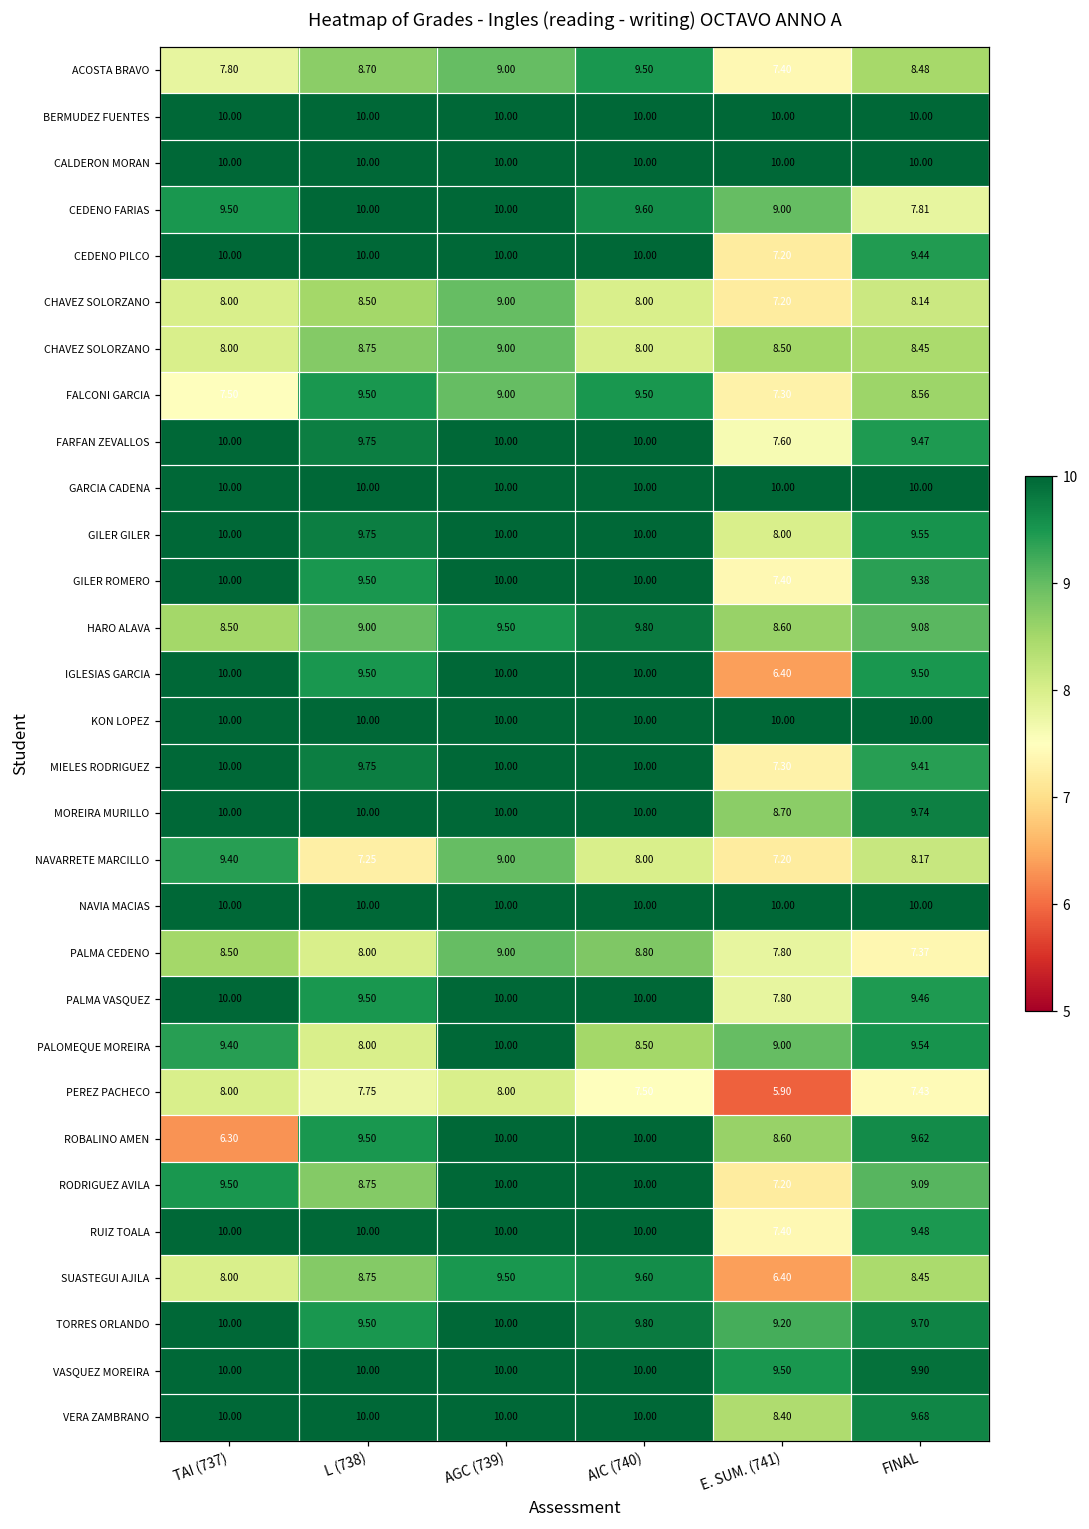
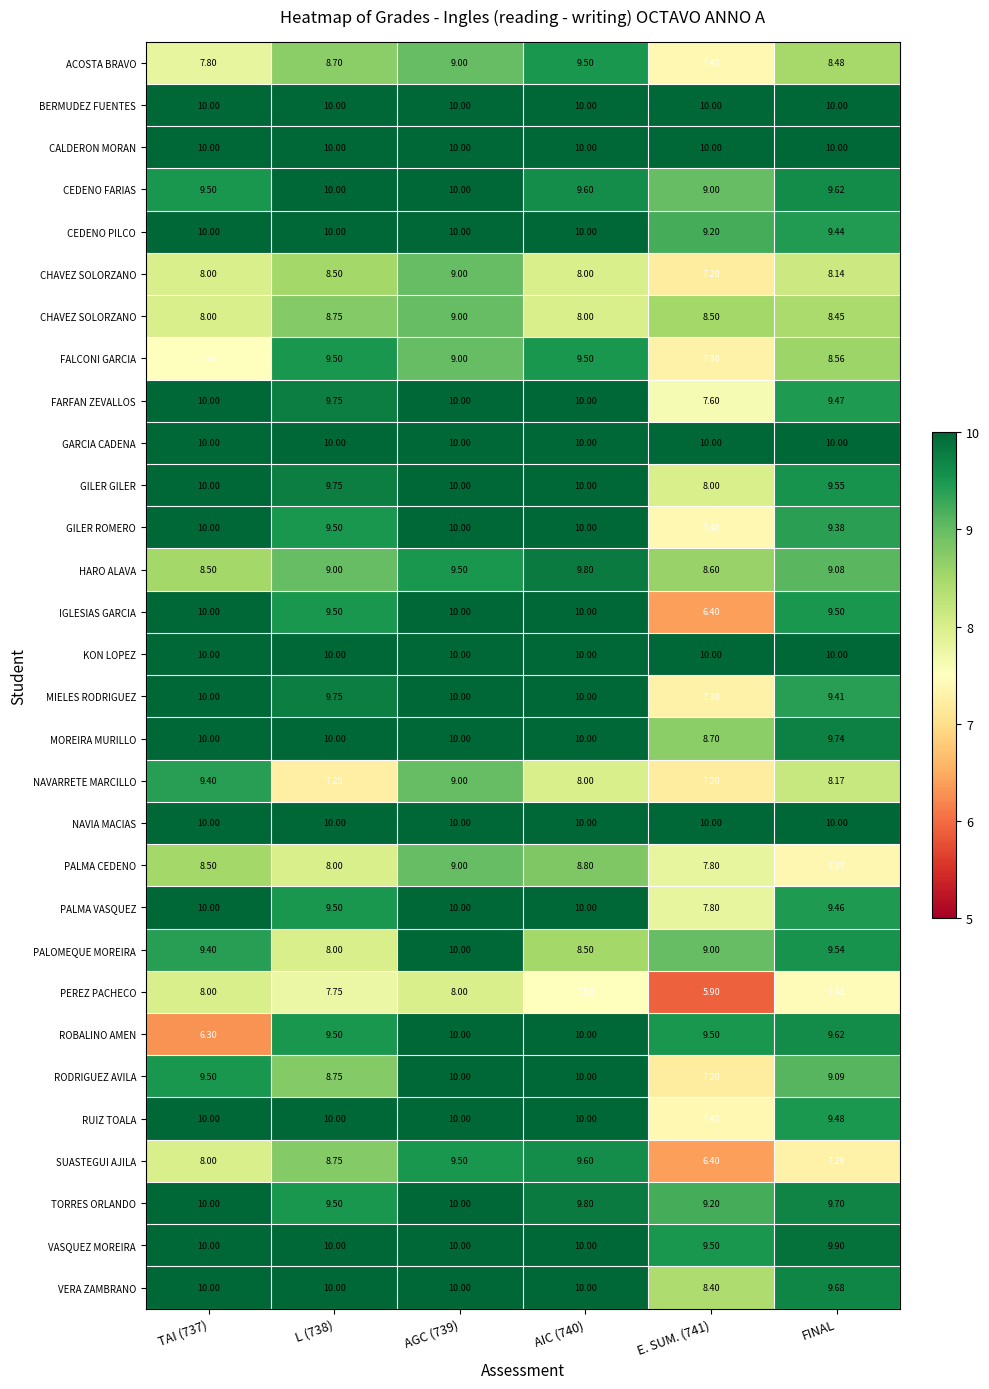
  {
    "ACOSTA BRAVO": {
      "TAI (737)": 7.80,
      "L (738)": 8.70,
      "AGC (739)": 9.00,
      "AIC (740)": 9.50,
      "E. SUM. (741)": 7.40,
      "FINAL": 8.48
    },
    "BERMUDEZ FUENTES": {
      "TAI (737)": 10.00,
      "L (738)": 10.00,
      "AGC (739)": 10.00,
      "AIC (740)": 10.00,
      "E. SUM. (741)": 10.00,
      "FINAL": 10.00
    },
    "CALDERON MORAN": {
      "TAI (737)": 10.00,
      "L (738)": 10.00,
      "AGC (739)": 10.00,
      "AIC (740)": 10.00,
      "E. SUM. (741)": 10.00,
      "FINAL": 10.00
    },
    "CEDENO FARIAS": {
      "TAI (737)": 9.50,
      "L (738)": 10.00,
      "AGC (739)": 10.00,
      "AIC (740)": 9.60,
      "E. SUM. (741)": 9.00,
-     "FINAL": 7.81
+     "FINAL": 9.62
    },
    "CEDENO PILCO": {
      "TAI (737)": 10.00,
      "L (738)": 10.00,
      "AGC (739)": 10.00,
      "AIC (740)": 10.00,
-     "E. SUM. (741)": 7.20,
+     "E. SUM. (741)": 9.20,
      "FINAL": 9.44
    },
    "FALCONI GARCIA": {
      "TAI (737)": 7.50,
      "L (738)": 9.50,
      "AGC (739)": 9.00,
      "AIC (740)": 9.50,
      "E. SUM. (741)": 7.30,
      "FINAL": 8.56
    },
    "FARFAN ZEVALLOS": {
      "TAI (737)": 10.00,
      "L (738)": 9.75,
      "AGC (739)": 10.00,
      "AIC (740)": 10.00,
      "E. SUM. (741)": 7.60,
      "FINAL": 9.47
    },
    "GARCIA CADENA": {
      "TAI (737)": 10.00,
      "L (738)": 10.00,
      "AGC (739)": 10.00,
      "AIC (740)": 10.00,
      "E. SUM. (741)": 10.00,
      "FINAL": 10.00
    },
    "GILER GILER": {
      "TAI (737)": 10.00,
      "L (738)": 9.75,
      "AGC (739)": 10.00,
      "AIC (740)": 10.00,
      "E. SUM. (741)": 8.00,
      "FINAL": 9.55
    },
    "GILER ROMERO": {
      "TAI (737)": 10.00,
      "L (738)": 9.50,
      "AGC (739)": 10.00,
      "AIC (740)": 10.00,
      "E. SUM. (741)": 7.40,
      "FINAL": 9.38
    },
    "HARO ALAVA": {
      "TAI (737)": 8.50,
      "L (738)": 9.00,
      "AGC (739)": 9.50,
      "AIC (740)": 9.80,
      "E. SUM. (741)": 8.60,
      "FINAL": 9.08
    },
    "IGLESIAS GARCIA": {
      "TAI (737)": 10.00,
      "L (738)": 9.50,
      "AGC (739)": 10.00,
      "AIC (740)": 10.00,
      "E. SUM. (741)": 6.40,
      "FINAL": 9.50
    },
    "KON LOPEZ": {
      "TAI (737)": 10.00,
      "L (738)": 10.00,
      "AGC (739)": 10.00,
      "AIC (740)": 10.00,
      "E. SUM. (741)": 10.00,
      "FINAL": 10.00
    },
    "MIELES RODRIGUEZ": {
      "TAI (737)": 10.00,
      "L (738)": 9.75,
      "AGC (739)": 10.00,
      "AIC (740)": 10.00,
      "E. SUM. (741)": 7.30,
      "FINAL": 9.41
    },
    "MOREIRA MURILLO": {
      "TAI (737)": 10.00,
      "L (738)": 10.00,
      "AGC (739)": 10.00,
      "AIC (740)": 10.00,
      "E. SUM. (741)": 8.70,
      "FINAL": 9.74
    },
    "NAVARRETE MARCILLO": {
      "TAI (737)": 9.40,
      "L (738)": 7.25,
      "AGC (739)": 9.00,
      "AIC (740)": 8.00,
      "E. SUM. (741)": 7.20,
      "FINAL": 8.17
    },
    "NAVIA MACIAS": {
      "TAI (737)": 10.00,
      "L (738)": 10.00,
      "AGC (739)": 10.00,
      "AIC (740)": 10.00,
      "E. SUM. (741)": 10.00,
      "FINAL": 10.00
    },
    "PALMA CEDENO": {
      "TAI (737)": 8.50,
      "L (738)": 8.00,
      "AGC (739)": 9.00,
      "AIC (740)": 8.80,
      "E. SUM. (741)": 7.80,
      "FINAL": 7.37
    },
    "PALMA VASQUEZ": {
      "TAI (737)": 10.00,
      "L (738)": 9.50,
      "AGC (739)": 10.00,
      "AIC (740)": 10.00,
      "E. SUM. (741)": 7.80,
      "FINAL": 9.46
    },
    "PALOMEQUE MOREIRA": {
      "TAI (737)": 9.40,
      "L (738)": 8.00,
      "AGC (739)": 10.00,
      "AIC (740)": 8.50,
      "E. SUM. (741)": 9.00,
      "FINAL": 9.54
    },
    "PEREZ PACHECO": {
      "TAI (737)": 8.00,
      "L (738)": 7.75,
      "AGC (739)": 8.00,
      "AIC (740)": 7.50,
      "E. SUM. (741)": 5.90,
      "FINAL": 7.43
    },
    "ROBALINO AMEN": {
      "TAI (737)": 6.30,
      "L (738)": 9.50,
      "AGC (739)": 10.00,
      "AIC (740)": 10.00,
-     "E. SUM. (741)": 8.60,
+     "E. SUM. (741)": 9.50,
      "FINAL": 9.62
    },
    "RODRIGUEZ AVILA": {
      "TAI (737)": 9.50,
      "L (738)": 8.75,
      "AGC (739)": 10.00,
      "AIC (740)": 10.00,
      "E. SUM. (741)": 7.20,
      "FINAL": 9.09
    },
    "RUIZ TOALA": {
      "TAI (737)": 10.00,
      "L (738)": 10.00,
      "AGC (739)": 10.00,
      "AIC (740)": 10.00,
      "E. SUM. (741)": 7.40,
      "FINAL": 9.48
    },
    "SUASTEGUI AJILA": {
      "TAI (737)": 8.00,
      "L (738)": 8.75,
      "AGC (739)": 9.50,
      "AIC (740)": 9.60,
      "E. SUM. (741)": 6.40,
-     "FINAL": 8.45
+     "FINAL": 7.29
    },
    "TORRES ORLANDO": {
      "TAI (737)": 10.00,
      "L (738)": 9.50,
      "AGC (739)": 10.00,
      "AIC (740)": 9.80,
      "E. SUM. (741)": 9.20,
      "FINAL": 9.70
    },
    "VASQUEZ MOREIRA": {
      "TAI (737)": 10.00,
      "L (738)": 10.00,
      "AGC (739)": 10.00,
      "AIC (740)": 10.00,
      "E. SUM. (741)": 9.50,
      "FINAL": 9.90
    },
    "VERA ZAMBRANO": {
      "TAI (737)": 10.00,
      "L (738)": 10.00,
      "AGC (739)": 10.00,
      "AIC (740)": 10.00,
      "E. SUM. (741)": 8.40,
      "FINAL": 9.68
    }
  }
